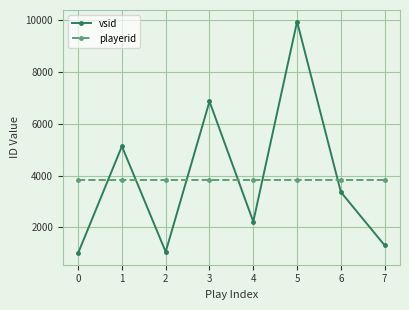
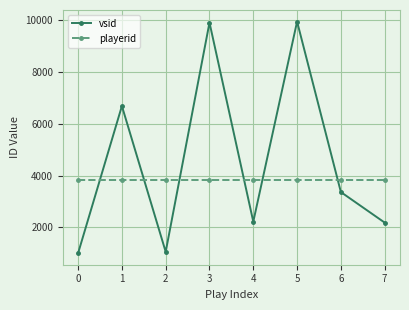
  {
    "vsid": {
      "0": 1000,
-     "1": 5100,
+     "1": 6700,
      "2": 1100,
-     "3": 6900,
+     "3": 9900,
      "4": 2200,
      "5": 10000,
      "6": 3400,
-     "7": 1300
+     "7": 2200
    },
    "playerid": {
      "0": 3800,
      "1": 3800,
      "2": 3800,
      "3": 3800,
      "4": 3800,
      "5": 3800,
      "6": 3800,
      "7": 3800
    }
  }
